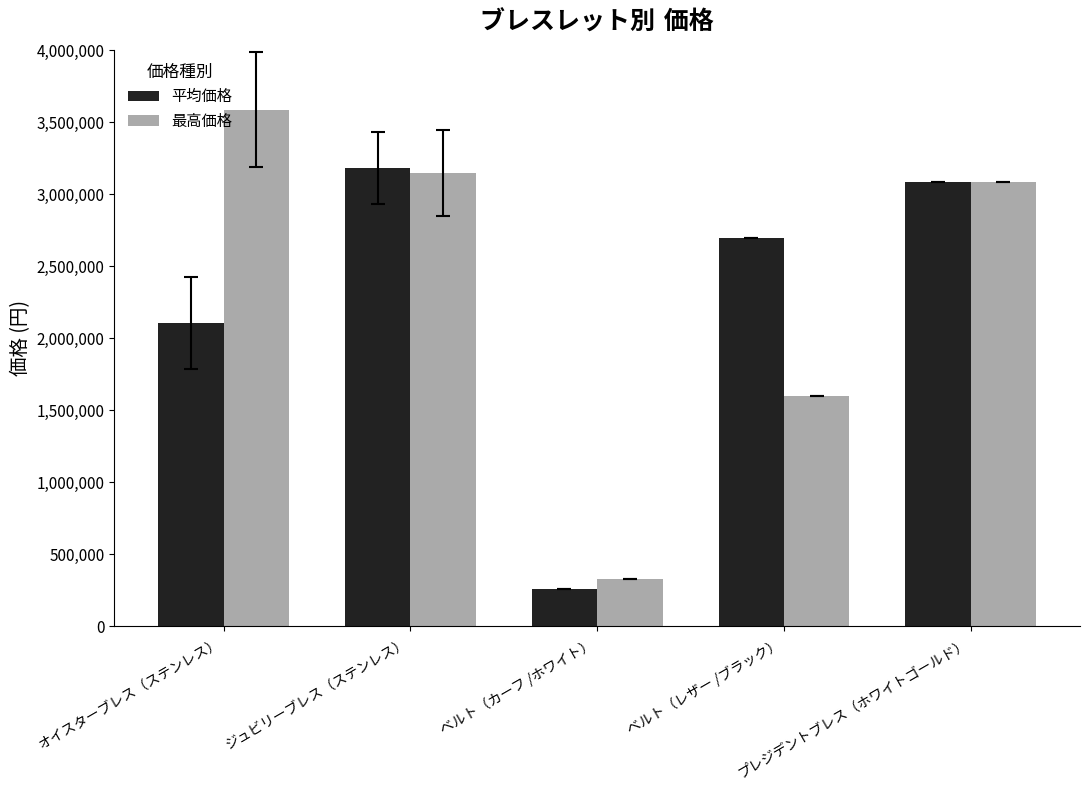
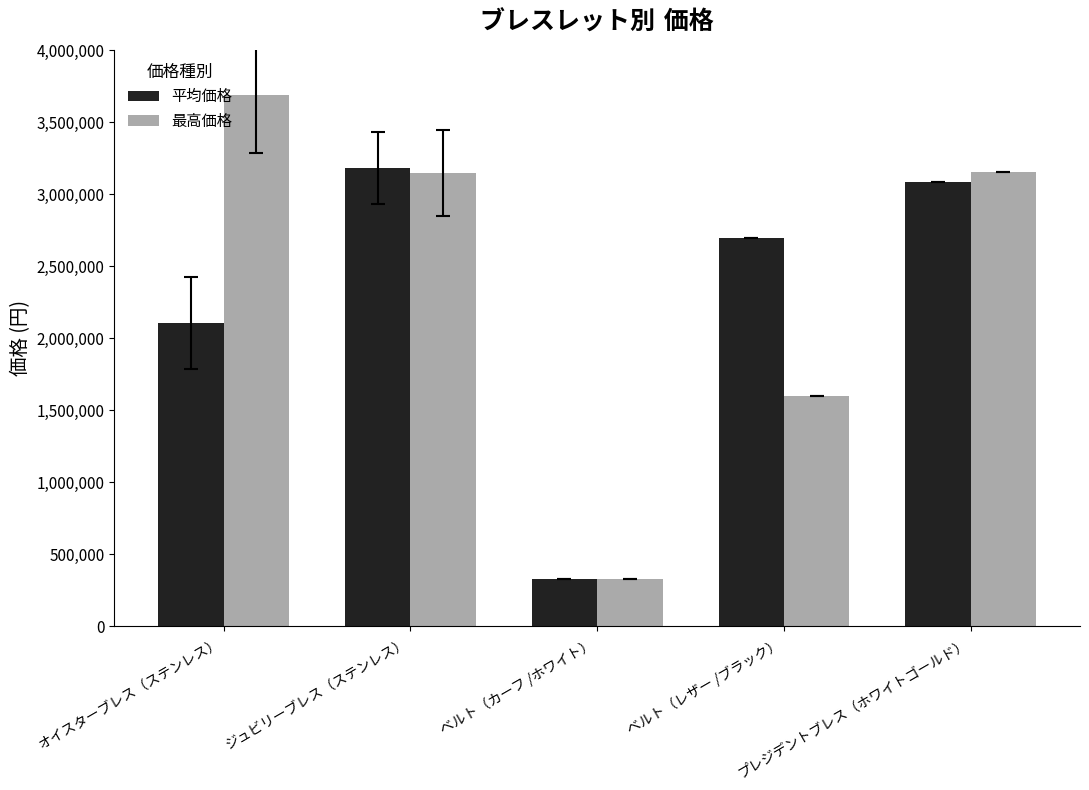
  {
    "平均価格": {
      "オイスターブレス（ステンレス）": "2,100,000",
      "ジュビリーブレス（ステンレス）": "3,180,000",
-     "ベルト（カーフ /ホワイト）": "260,000",
+     "ベルト（カーフ /ホワイト）": "330,000",
      "ベルト（レザー /ブラック）": "2,690,000",
      "プレジデントブレス（ホワイトゴールド）": "3,080,000"
    },
    "最高価格": {
-     "オイスターブレス（ステンレス）": "3,590,000",
+     "オイスターブレス（ステンレス）": "3,680,000",
      "ジュビリーブレス（ステンレス）": "3,150,000",
      "ベルト（カーフ /ホワイト）": "330,000",
      "ベルト（レザー /ブラック）": "1,600,000",
-     "プレジデントブレス（ホワイトゴールド）": "3,080,000"
+     "プレジデントブレス（ホワイトゴールド）": "3,150,000"
    }
  }
